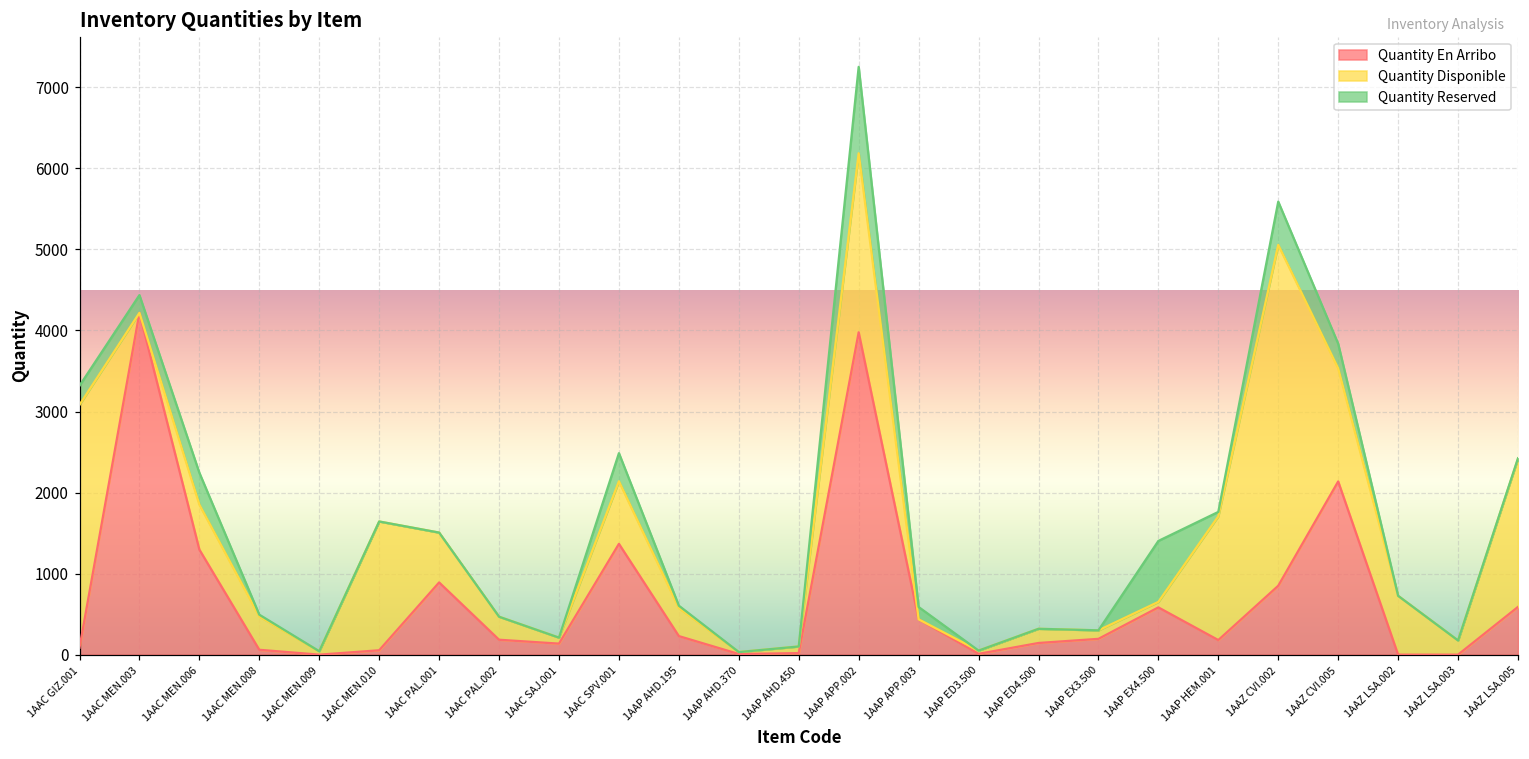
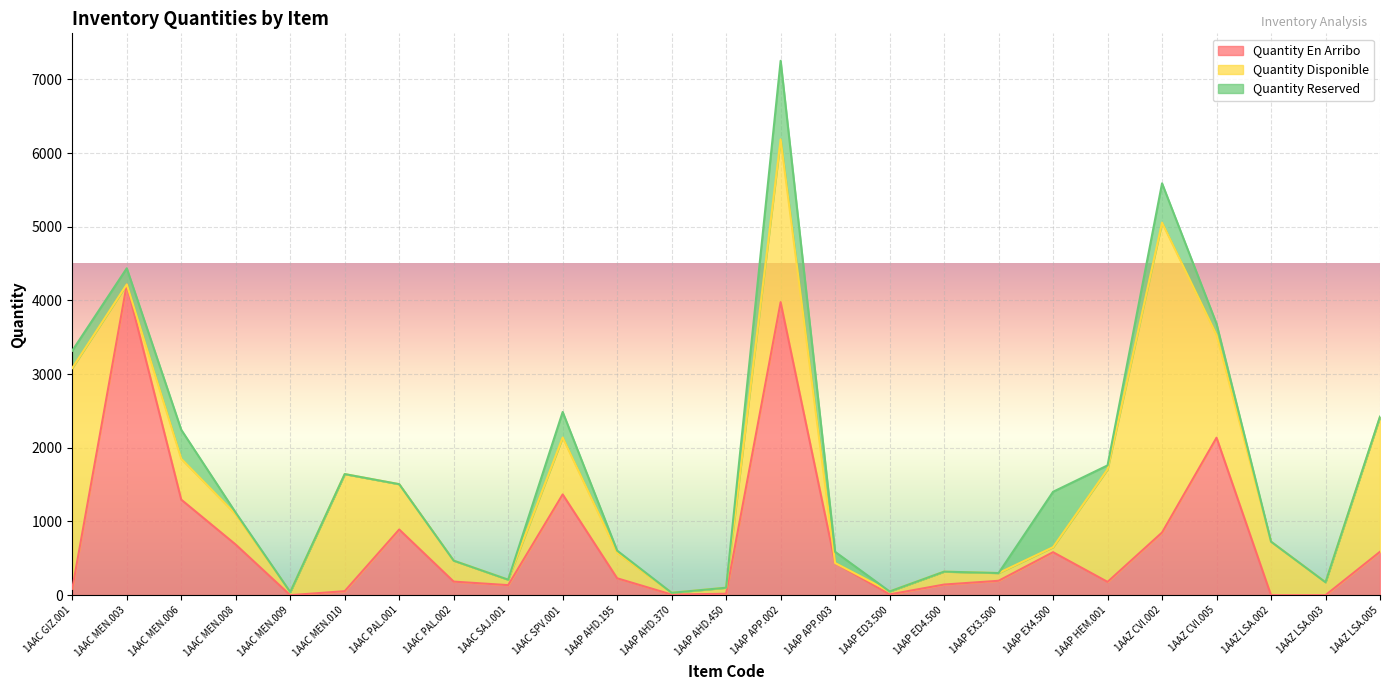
  {
    "Quantity En Arribo": {
      "1AAC GIZ.001": 100,
      "1AAC MEN.006": 1300,
-     "1AAC MEN.008": 100,
+     "1AAC MEN.008": 700,
      "1AAC MEN.009": 0,
      "1AAC MEN.010": 100,
      "1AAC PAL.001": 900,
      "1AAC PAL.002": 200,
      "1AAC SAJ.001": 100,
      "1AAC SPV.001": 1400,
      "1AAP AHD.195": 200,
      "1AAP AHD.450": 0,
      "1AAP APP.002": 4000,
      "1AAP ED3.500": 0,
      "1AAP ED4.500": 100,
      "1AAP EX3.500": 200,
      "1AAP EX4.500": 600,
      "1AAP HEM.001": 200,
      "1AAZ CVI.002": 900,
      "1AAZ CVI.005": 2100,
      "1AAZ LSA.002": 0,
      "1AAZ LSA.003": 0,
      "1AAZ LSA.005": 600
    },
    "Quantity Disponible": {
      "1AAC GIZ.001": 3000,
      "1AAC MEN.006": 600,
      "1AAC SPV.001": 800,
      "1AAP APP.002": 2200,
      "1AAP EX4.500": 100,
      "1AAP HEM.001": 1500,
      "1AAZ CVI.002": 4200,
      "1AAZ CVI.005": 1400
    },
    "Quantity Reserved": {
      "1AAC GIZ.001": 200,
      "1AAC MEN.003": 200,
      "1AAC MEN.006": 400,
      "1AAC SPV.001": 300,
      "1AAP APP.002": 1100,
      "1AAP APP.003": 200,
      "1AAP EX4.500": 800,
      "1AAP HEM.001": 100,
      "1AAZ CVI.002": 500,
-     "1AAZ CVI.005": 300
+     "1AAZ CVI.005": 200
    }
  }
